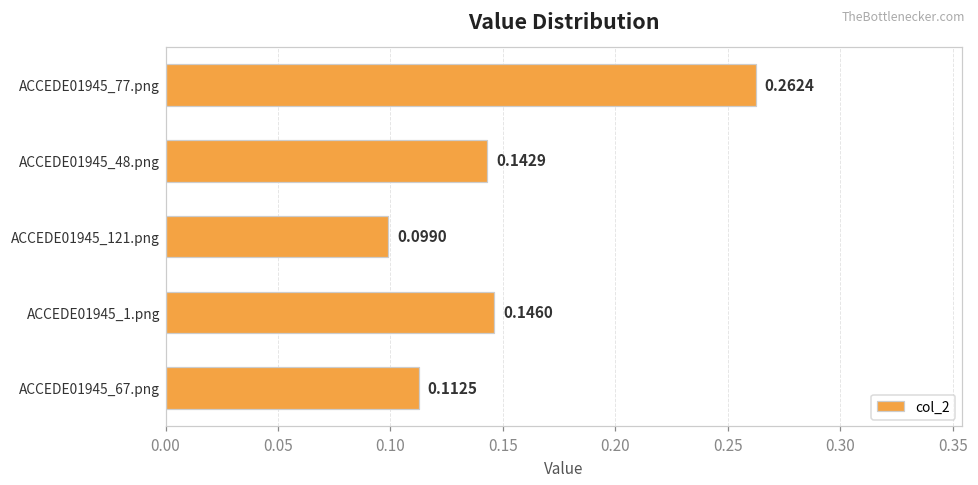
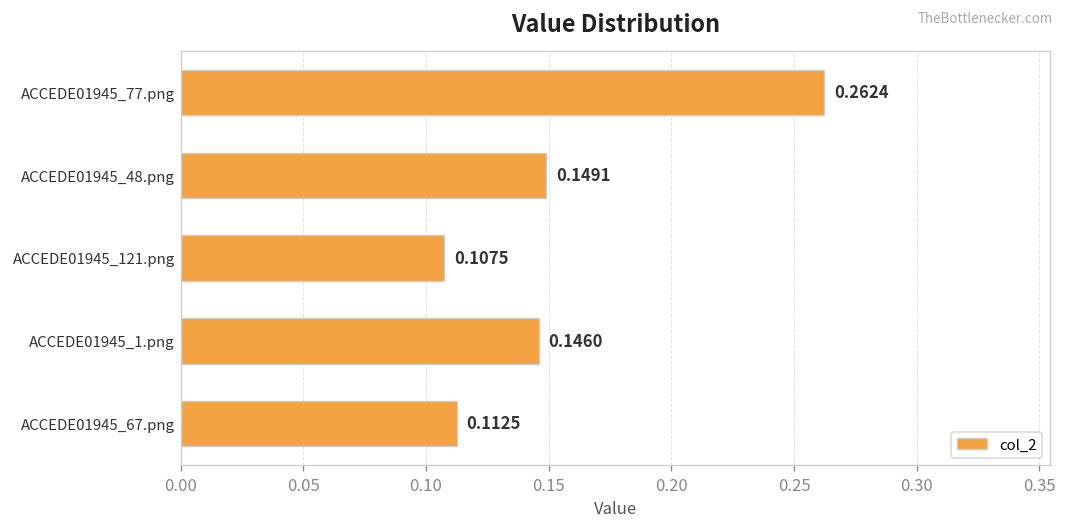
  {
    "ACCEDE01945_77.png": 0.2624,
-   "ACCEDE01945_48.png": 0.1429,
-   "ACCEDE01945_121.png": 0.0990,
+   "ACCEDE01945_48.png": 0.1491,
+   "ACCEDE01945_121.png": 0.1075,
    "ACCEDE01945_1.png": 0.1460,
    "ACCEDE01945_67.png": 0.1125
  }
